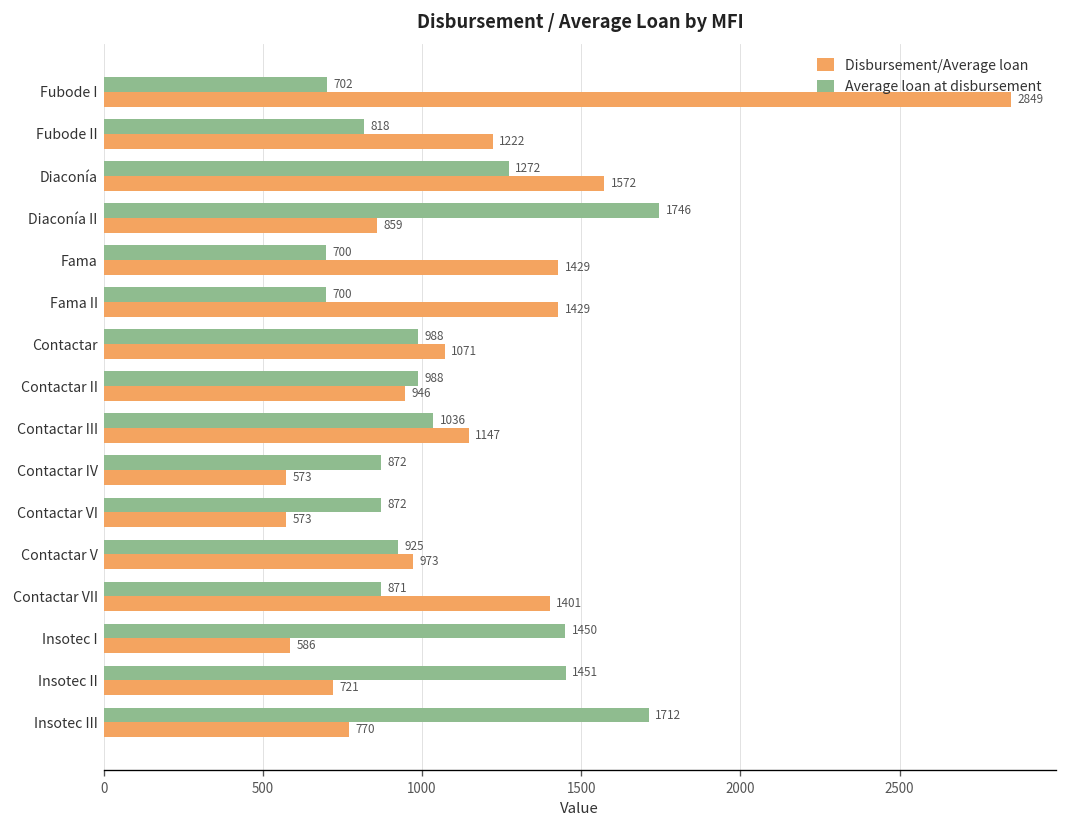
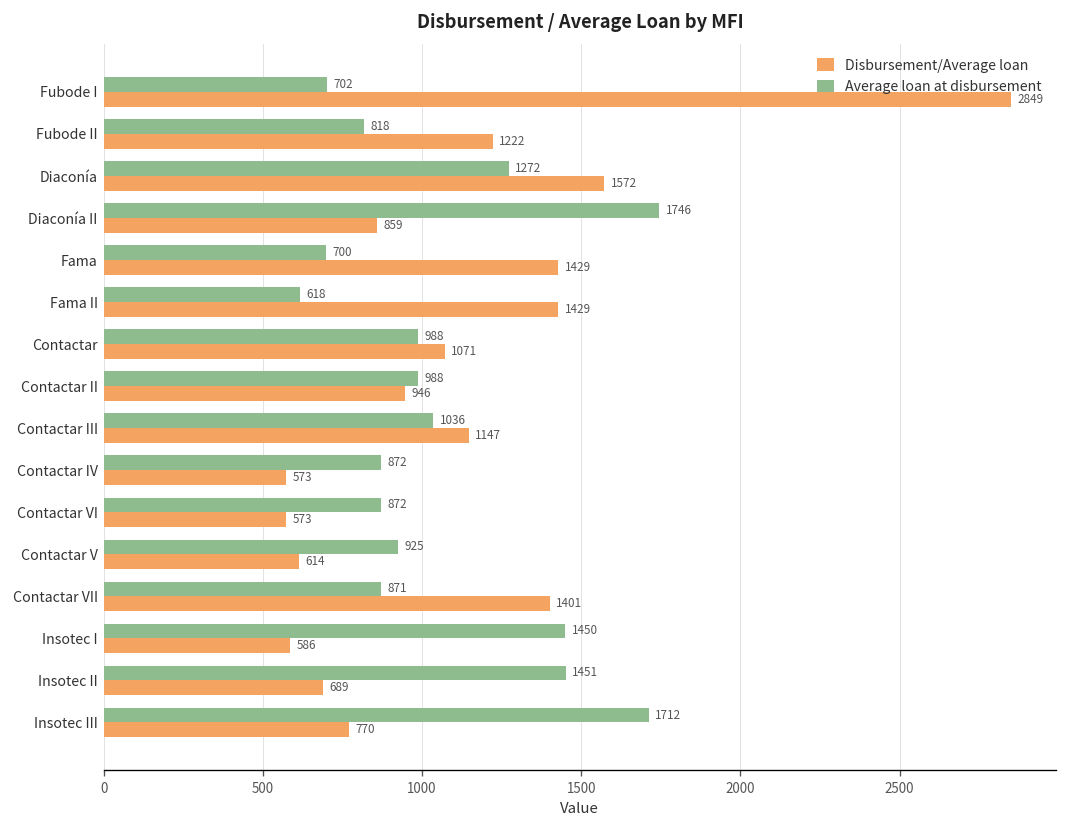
  {
    "Disbursement/Average loan": {
      "Fubode I": 2849,
      "Fubode II": 1222,
      "Diaconía": 1572,
      "Diaconía II": 859,
      "Fama": 1429,
      "Fama II": 1429,
      "Contactar": 1071,
      "Contactar II": 946,
      "Contactar III": 1147,
      "Contactar IV": 573,
      "Contactar VI": 573,
-     "Contactar V": 973,
+     "Contactar V": 614,
      "Contactar VII": 1401,
      "Insotec I": 586,
-     "Insotec II": 721,
+     "Insotec II": 689,
      "Insotec III": 770
    },
    "Average loan at disbursement": {
      "Fubode I": 702,
      "Fubode II": 818,
      "Diaconía": 1272,
      "Diaconía II": 1746,
      "Fama": 700,
-     "Fama II": 700,
+     "Fama II": 618,
      "Contactar": 988,
      "Contactar II": 988,
      "Contactar III": 1036,
      "Contactar IV": 872,
      "Contactar VI": 872,
      "Contactar V": 925,
      "Contactar VII": 871,
      "Insotec I": 1450,
      "Insotec II": 1451,
      "Insotec III": 1712
    }
  }
